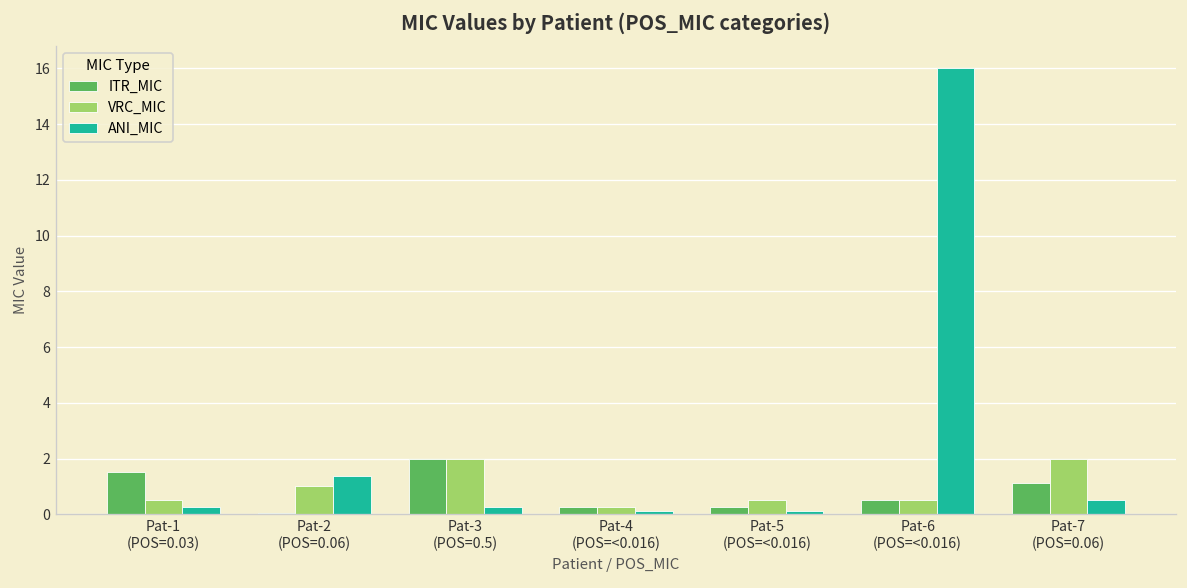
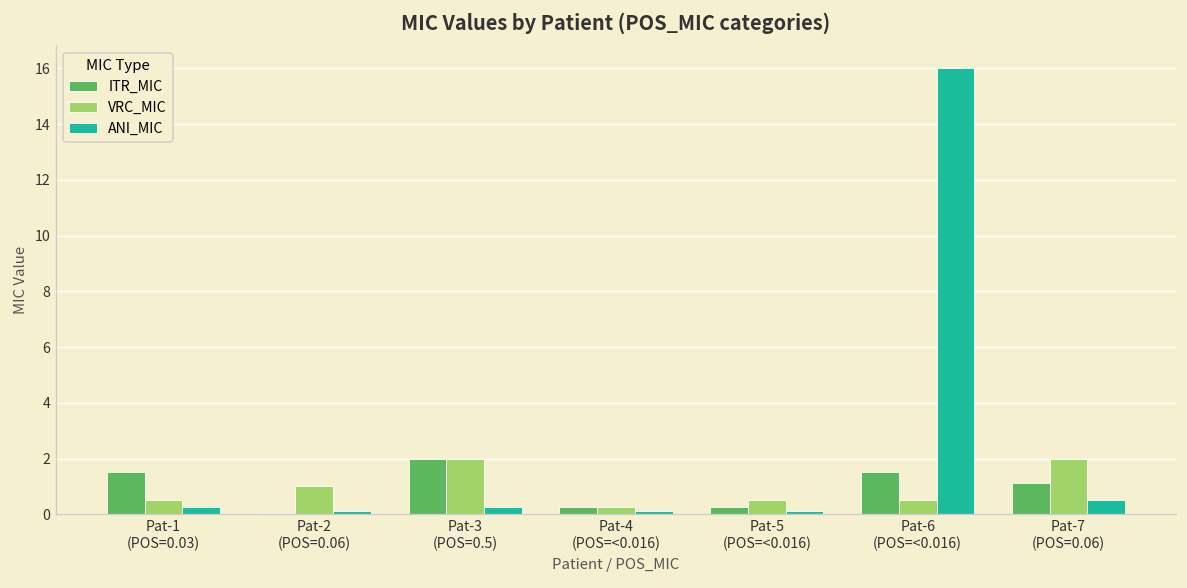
  {
    "ITR_MIC": {
      "Pat-1 (POS=0.03)": 1.5,
      "Pat-3 (POS=0.5)": 2.0,
      "Pat-4 (POS=<0.016)": 0.3,
      "Pat-5 (POS=<0.016)": 0.3,
-     "Pat-6 (POS=<0.016)": 0.5,
+     "Pat-6 (POS=<0.016)": 1.5,
      "Pat-7 (POS=0.06)": 1.1
    },
    "VRC_MIC": {
      "Pat-1 (POS=0.03)": 0.5,
      "Pat-2 (POS=0.06)": 1.0,
      "Pat-3 (POS=0.5)": 2.0,
      "Pat-4 (POS=<0.016)": 0.3,
      "Pat-5 (POS=<0.016)": 0.5,
      "Pat-6 (POS=<0.016)": 0.5,
      "Pat-7 (POS=0.06)": 2.0
    },
    "ANI_MIC": {
      "Pat-1 (POS=0.03)": 0.3,
-     "Pat-2 (POS=0.06)": 1.4,
+     "Pat-2 (POS=0.06)": 0.1,
      "Pat-3 (POS=0.5)": 0.3,
      "Pat-4 (POS=<0.016)": 0.1,
      "Pat-5 (POS=<0.016)": 0.1,
      "Pat-6 (POS=<0.016)": 16.0,
      "Pat-7 (POS=0.06)": 0.5
    }
  }
